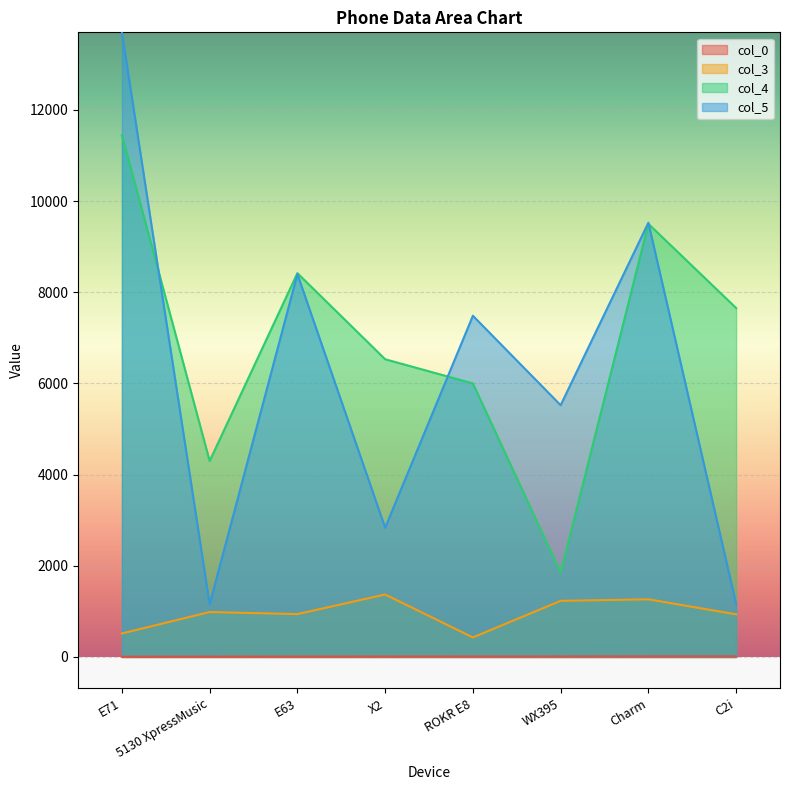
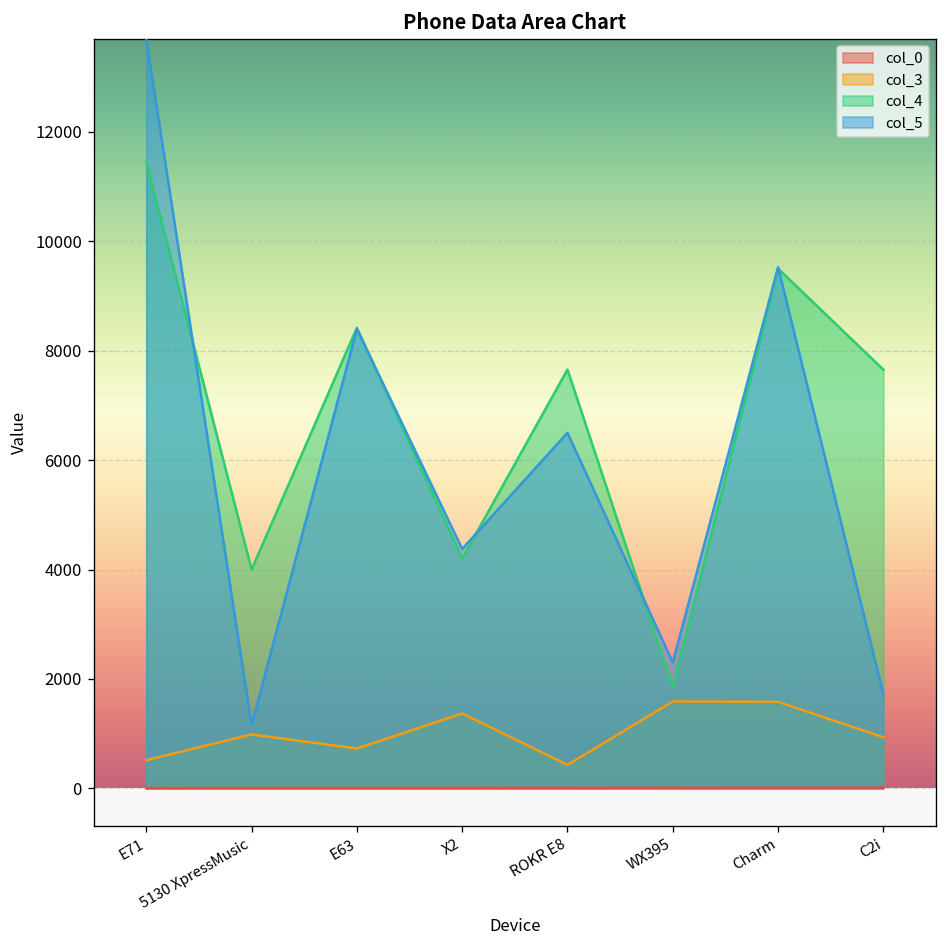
  {
    "col_0": {
      "E71": 0,
      "5130 XpressMusic": 0,
      "E63": 0,
      "X2": 0,
      "ROKR E8": 0,
      "WX395": 0,
      "Charm": 0,
      "C2i": 0
    },
    "col_3": {
      "E71": 500,
      "5130 XpressMusic": 1000,
-     "E63": 900,
+     "E63": 700,
      "X2": 1400,
      "ROKR E8": 400,
-     "WX395": 1200,
-     "Charm": 1300,
+     "WX395": 1600,
+     "Charm": 1600,
      "C2i": 900
    },
    "col_4": {
      "E71": 11400,
-     "5130 XpressMusic": 4300,
-     "X2": 6500,
-     "ROKR E8": 6000,
+     "5130 XpressMusic": 4000,
+     "X2": 4200,
+     "ROKR E8": 7700,
      "WX395": 1900,
      "C2i": 7700
    },
    "col_5": {
      "E71": 13700,
      "5130 XpressMusic": 1200,
-     "X2": 2800,
-     "ROKR E8": 7500,
-     "WX395": 5500,
-     "C2i": 1200
+     "X2": 4400,
+     "ROKR E8": 6500,
+     "WX395": 2300,
+     "C2i": 1700
    }
  }
